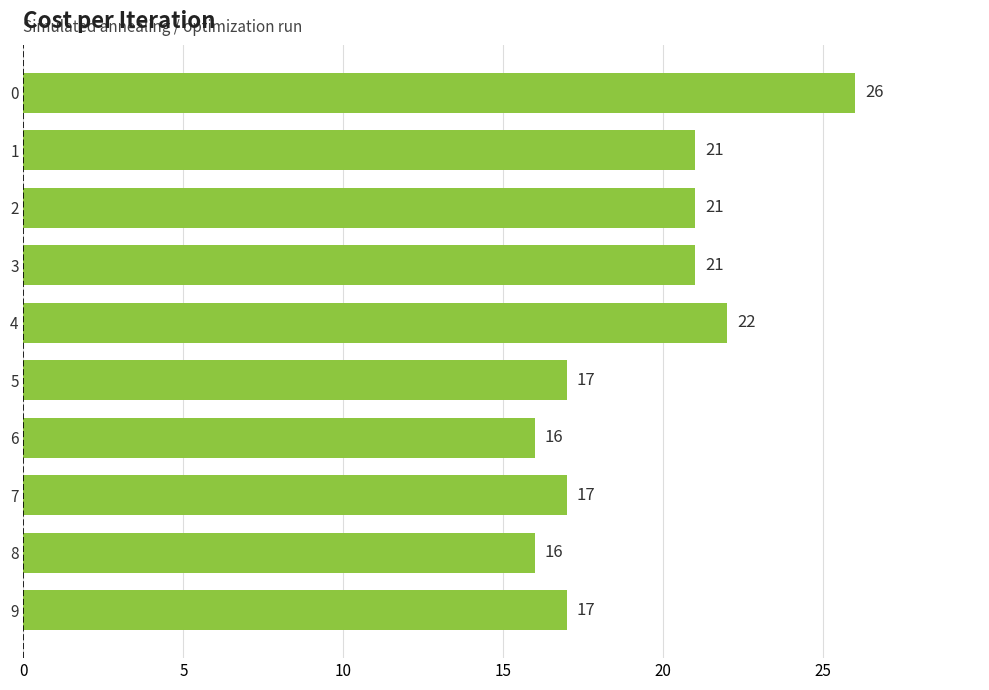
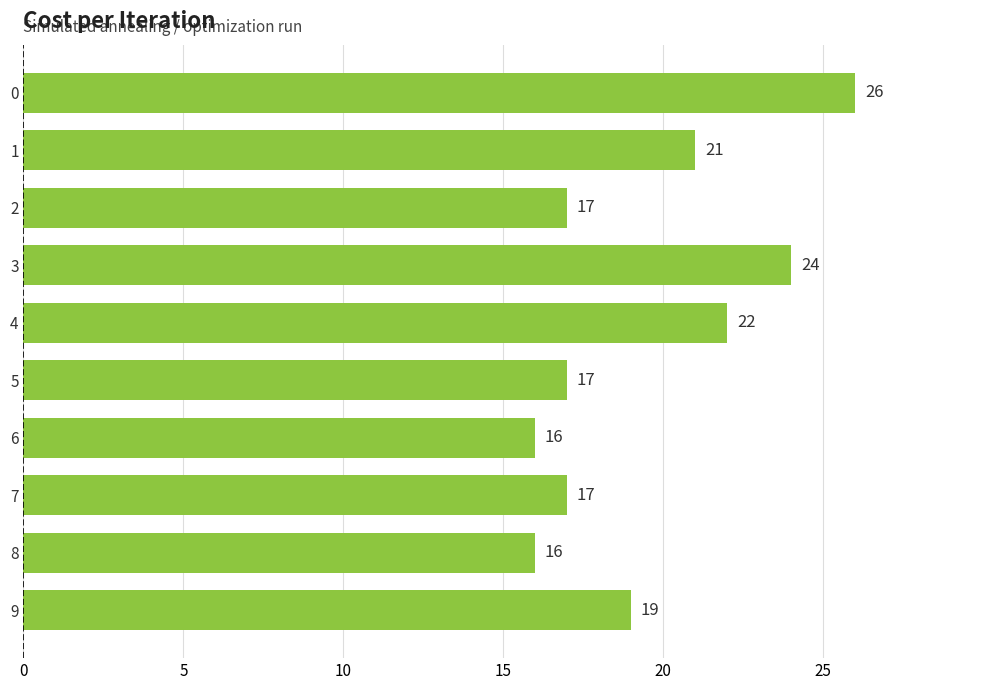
  {
    "0": 26,
    "1": 21,
-   "2": 21,
-   "3": 21,
+   "2": 17,
+   "3": 24,
    "4": 22,
    "5": 17,
    "6": 16,
    "7": 17,
    "8": 16,
-   "9": 17
+   "9": 19
  }
